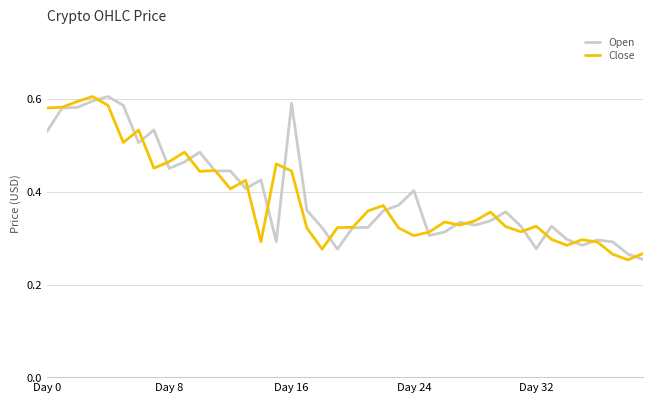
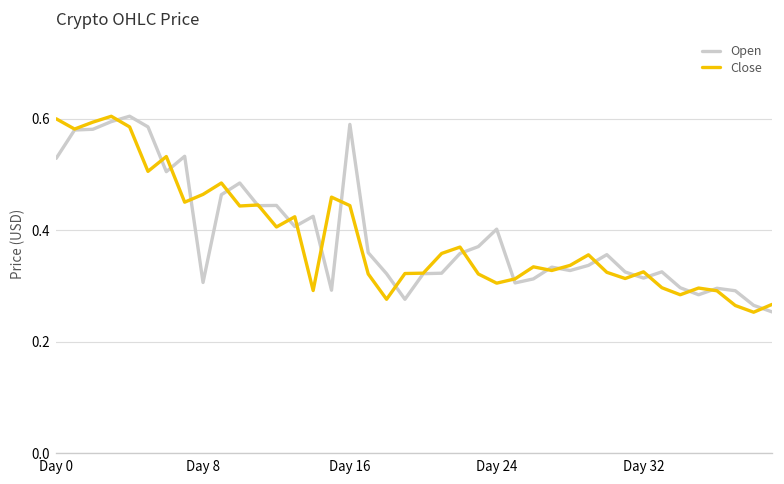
  {
    "Open": {
      "Day 0": 0.53,
-     "Day 8": 0.45,
+     "Day 8": 0.31,
      "Day 16": 0.59,
      "Day 24": 0.40,
-     "Day 32": 0.28
+     "Day 32": 0.31
    },
    "Close": {
-     "Day 0": 0.58,
+     "Day 0": 0.60,
      "Day 8": 0.46,
      "Day 16": 0.44,
      "Day 24": 0.31,
      "Day 32": 0.33
    }
  }
